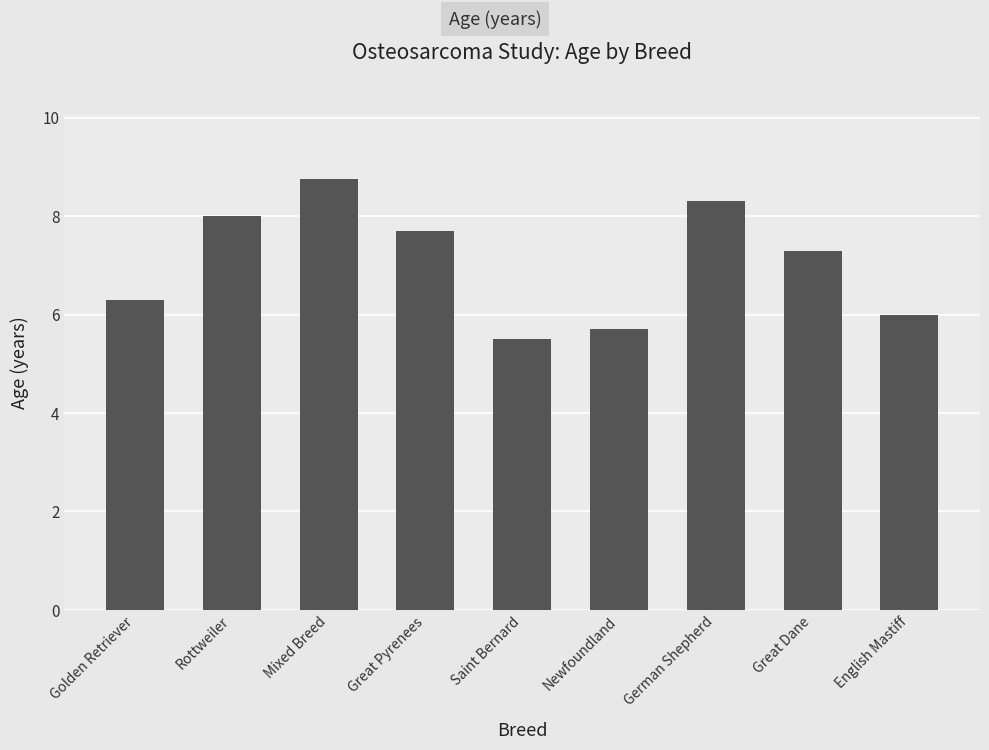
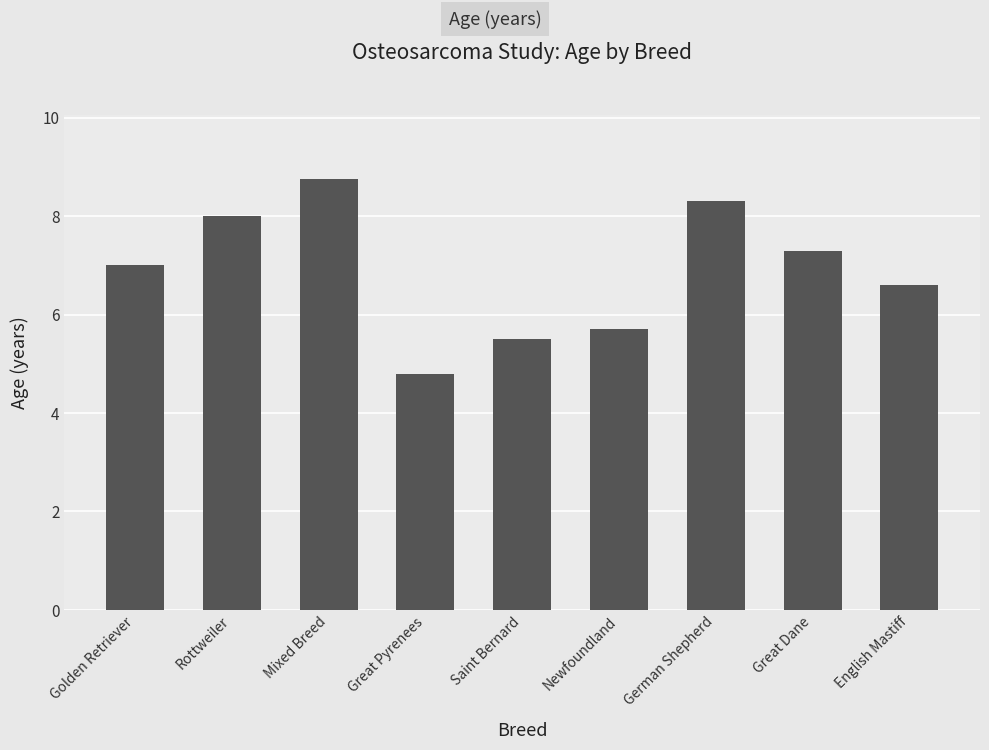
  {
-   "Golden Retriever": 6.3,
+   "Golden Retriever": 7.0,
    "Rottweiler": 8.0,
    "Mixed Breed": 8.8,
-   "Great Pyrenees": 7.7,
+   "Great Pyrenees": 4.8,
    "Saint Bernard": 5.5,
    "Newfoundland": 5.7,
    "German Shepherd": 8.3,
    "Great Dane": 7.3,
-   "English Mastiff": 6.0
+   "English Mastiff": 6.6
  }
